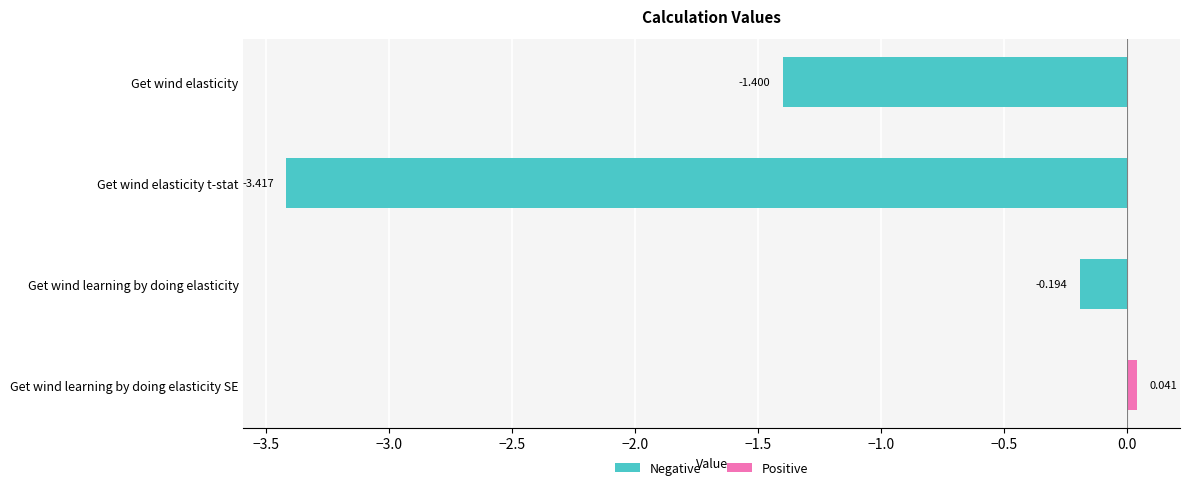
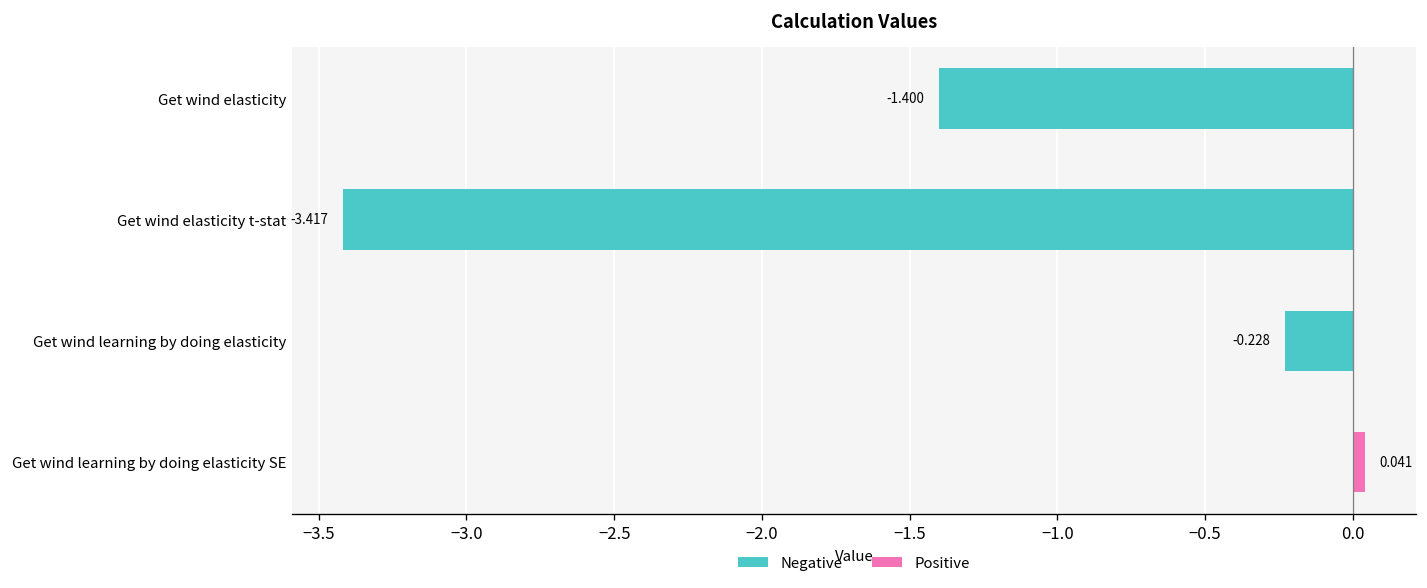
  {
    "Negative": {
      "Get wind elasticity": -1.400,
      "Get wind elasticity t-stat": -3.417,
-     "Get wind learning by doing elasticity": -0.194
+     "Get wind learning by doing elasticity": -0.228
    },
    "Positive": {
      "Get wind learning by doing elasticity SE": 0.041
    }
  }
